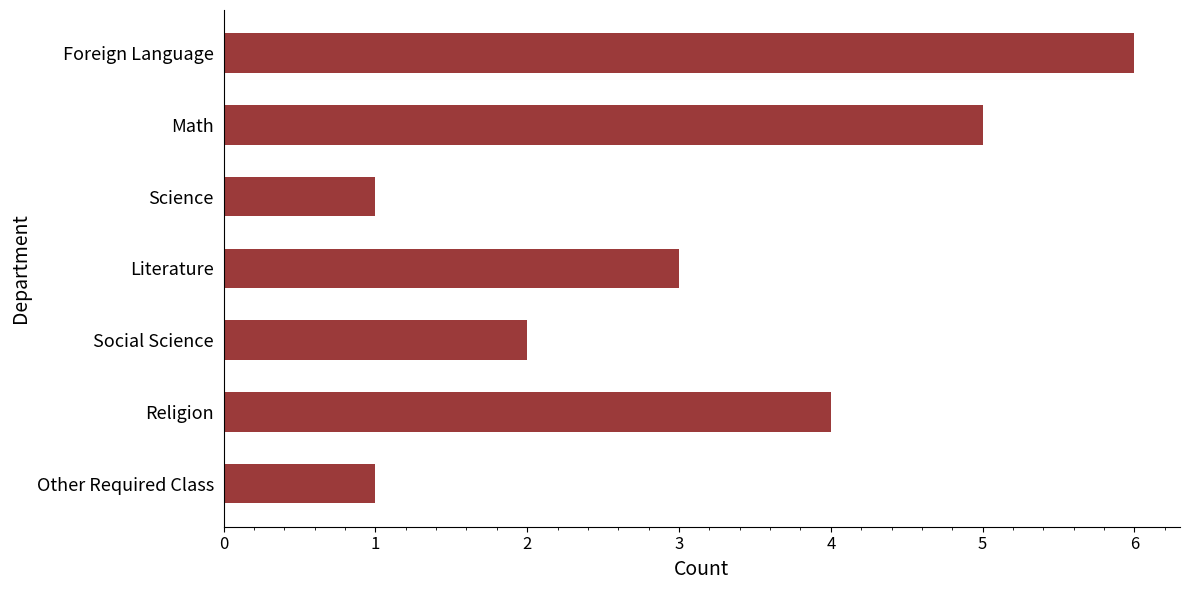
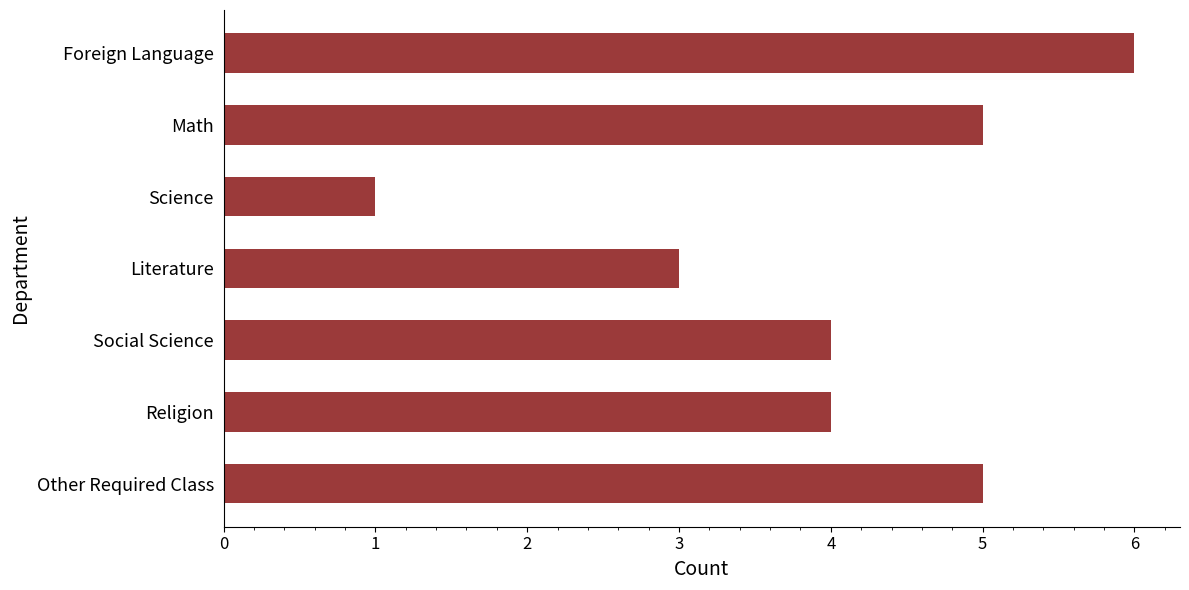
  {
    "Foreign Language": 6,
    "Math": 5,
    "Science": 1,
    "Literature": 3,
-   "Social Science": 2,
+   "Social Science": 4,
    "Religion": 4,
-   "Other Required Class": 1
+   "Other Required Class": 5
  }
